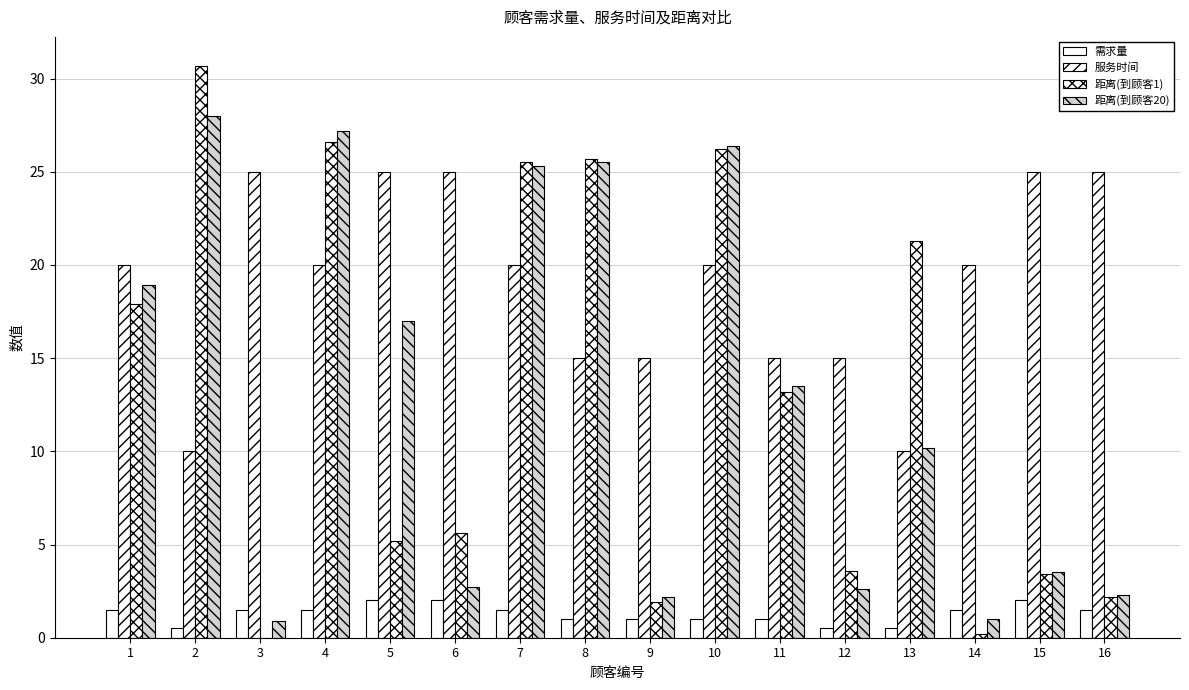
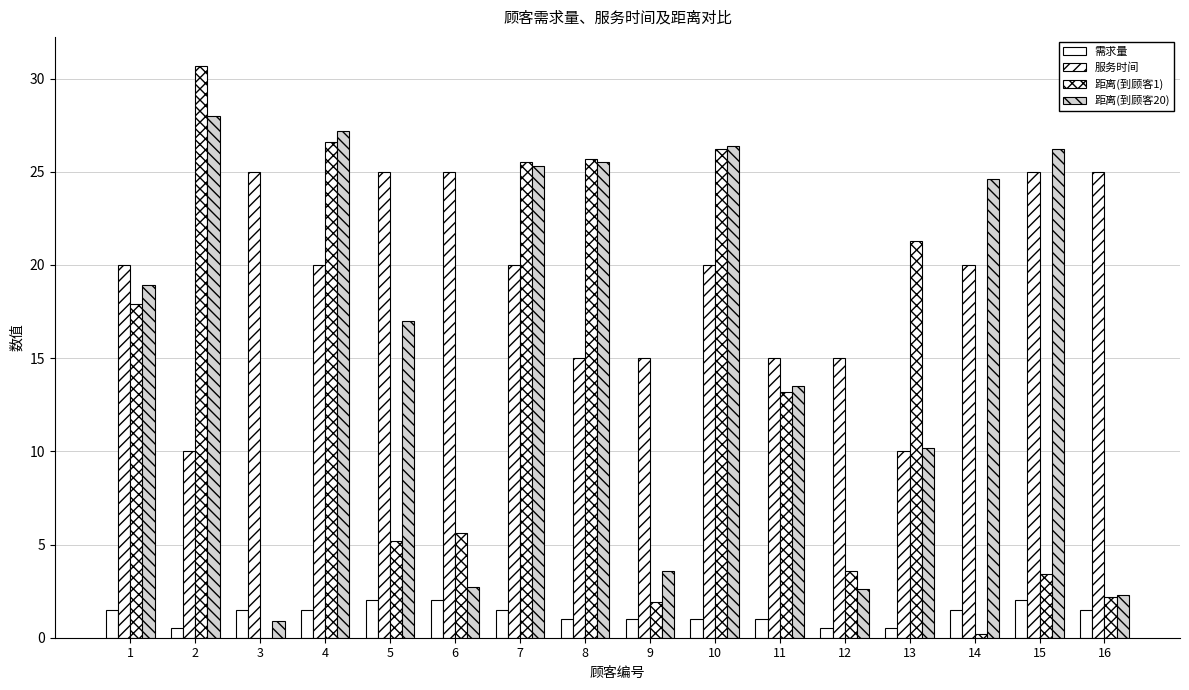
  {
    "距离(到顾客20)": {
      "1": 18.9,
      "2": 28.0,
      "3": 0.9,
      "4": 27.2,
      "5": 17.0,
      "6": 2.7,
      "7": 25.3,
      "8": 25.5,
-     "9": 2.2,
+     "9": 3.6,
      "10": 26.4,
      "11": 13.5,
      "12": 2.6,
      "13": 10.2,
-     "14": 1.0,
-     "15": 3.5,
+     "14": 24.6,
+     "15": 26.2,
      "16": 2.3
    }
  }
